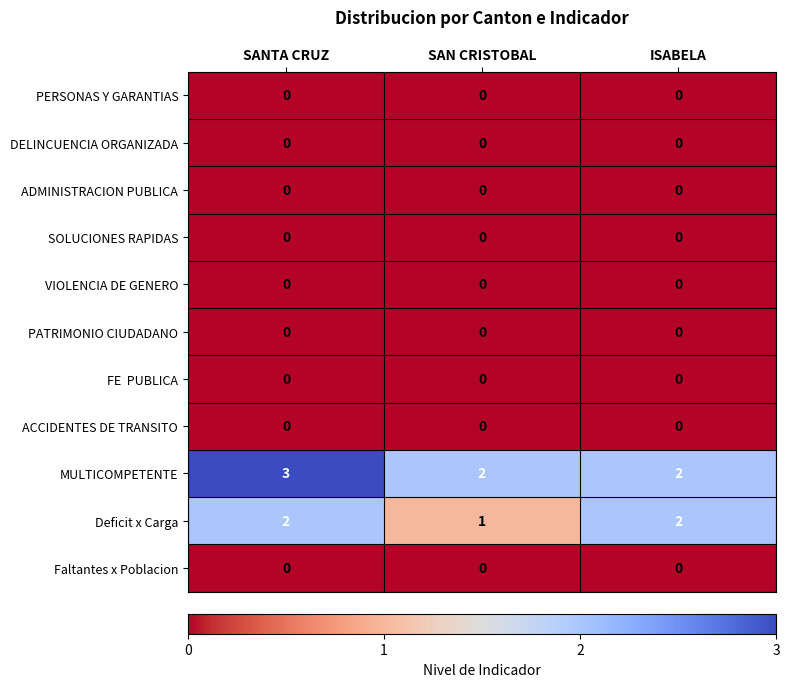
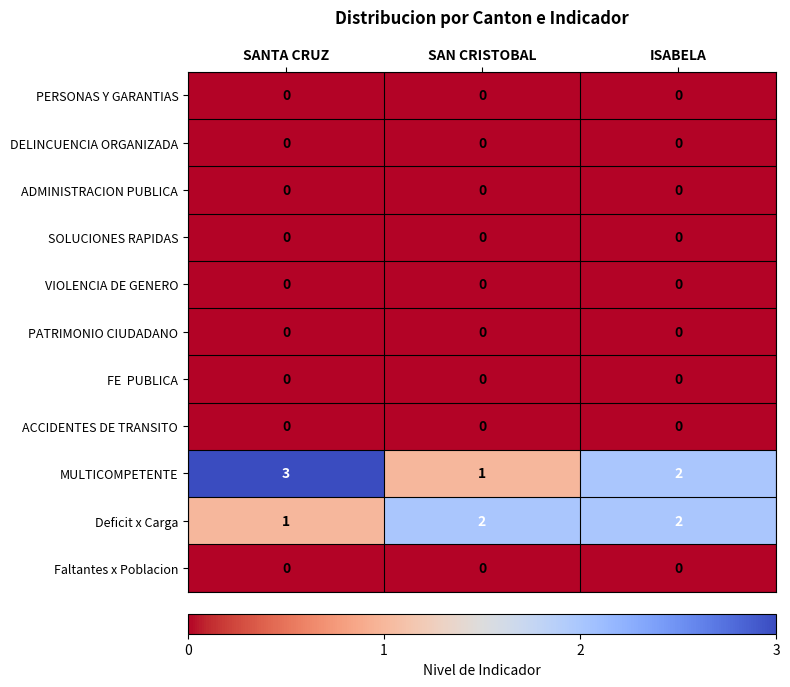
  {
    "PERSONAS Y GARANTIAS": {
      "SANTA CRUZ": 0,
      "SAN CRISTOBAL": 0,
      "ISABELA": 0
    },
    "DELINCUENCIA ORGANIZADA": {
      "SANTA CRUZ": 0,
      "SAN CRISTOBAL": 0,
      "ISABELA": 0
    },
    "ADMINISTRACION PUBLICA": {
      "SANTA CRUZ": 0,
      "SAN CRISTOBAL": 0,
      "ISABELA": 0
    },
    "SOLUCIONES RAPIDAS": {
      "SANTA CRUZ": 0,
      "SAN CRISTOBAL": 0,
      "ISABELA": 0
    },
    "VIOLENCIA DE GENERO": {
      "SANTA CRUZ": 0,
      "SAN CRISTOBAL": 0,
      "ISABELA": 0
    },
    "PATRIMONIO CIUDADANO": {
      "SANTA CRUZ": 0,
      "SAN CRISTOBAL": 0,
      "ISABELA": 0
    },
    "FE PUBLICA": {
      "SANTA CRUZ": 0,
      "SAN CRISTOBAL": 0,
      "ISABELA": 0
    },
    "ACCIDENTES DE TRANSITO": {
      "SANTA CRUZ": 0,
      "SAN CRISTOBAL": 0,
      "ISABELA": 0
    },
    "MULTICOMPETENTE": {
      "SANTA CRUZ": 3,
-     "SAN CRISTOBAL": 2,
+     "SAN CRISTOBAL": 1,
      "ISABELA": 2
    },
    "Deficit x Carga": {
-     "SANTA CRUZ": 2,
-     "SAN CRISTOBAL": 1,
+     "SANTA CRUZ": 1,
+     "SAN CRISTOBAL": 2,
      "ISABELA": 2
    },
    "Faltantes x Poblacion": {
      "SANTA CRUZ": 0,
      "SAN CRISTOBAL": 0,
      "ISABELA": 0
    }
  }
